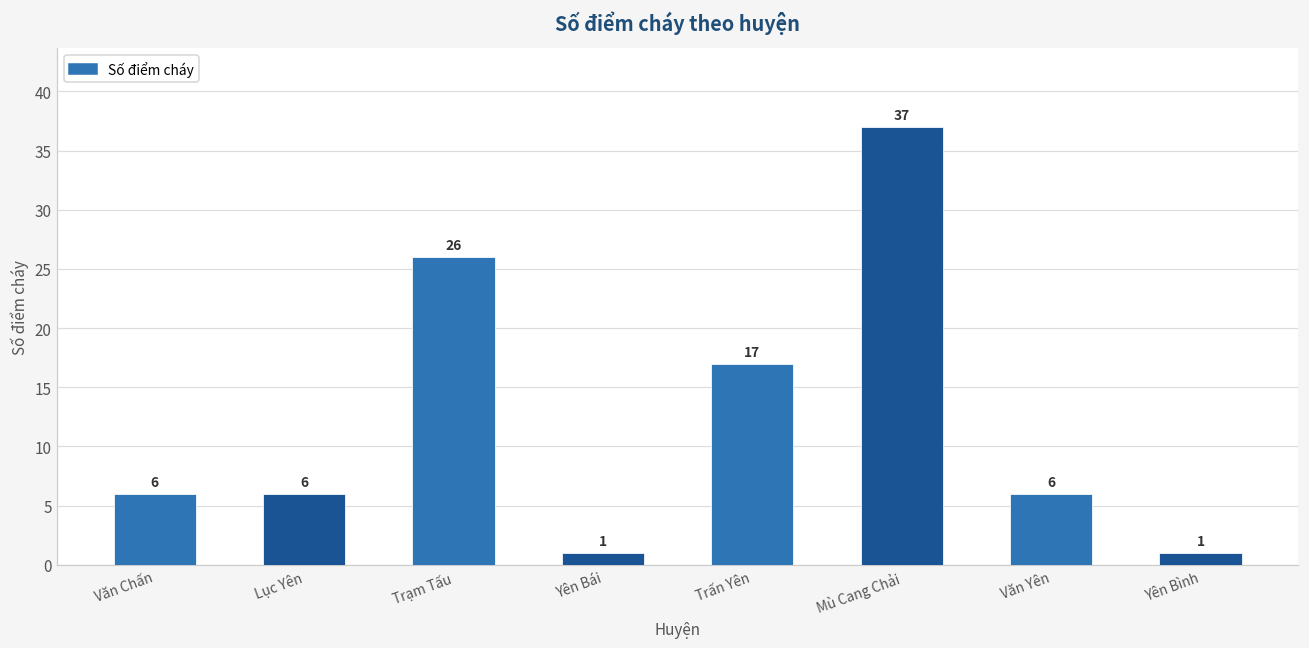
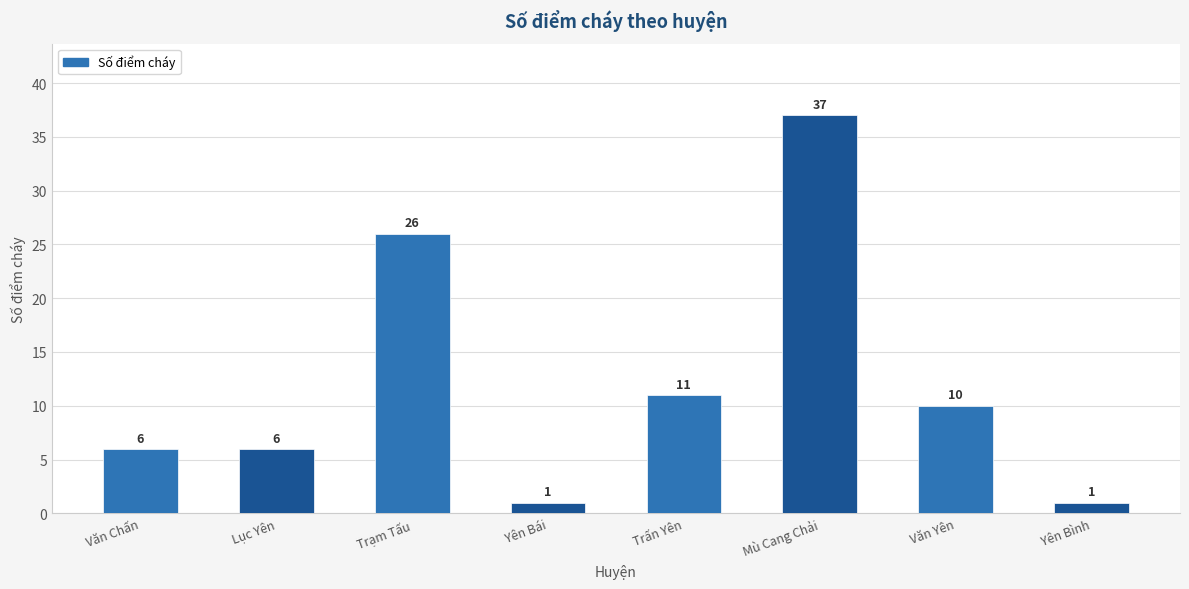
  {
    "Văn Chấn": 6,
    "Lục Yên": 6,
    "Trạm Tấu": 26,
    "Yên Bái": 1,
-   "Trấn Yên": 17,
+   "Trấn Yên": 11,
    "Mù Cang Chải": 37,
-   "Văn Yên": 6,
+   "Văn Yên": 10,
    "Yên Bình": 1
  }
